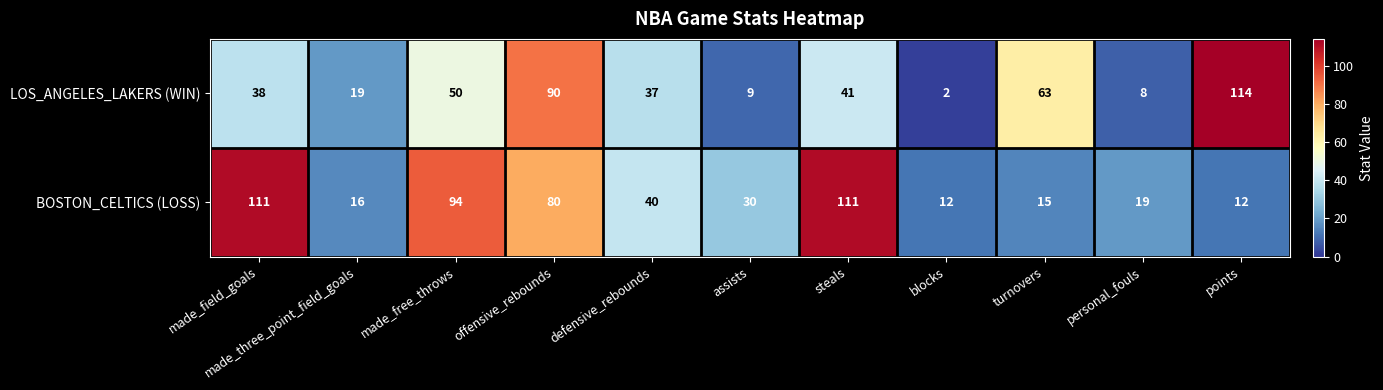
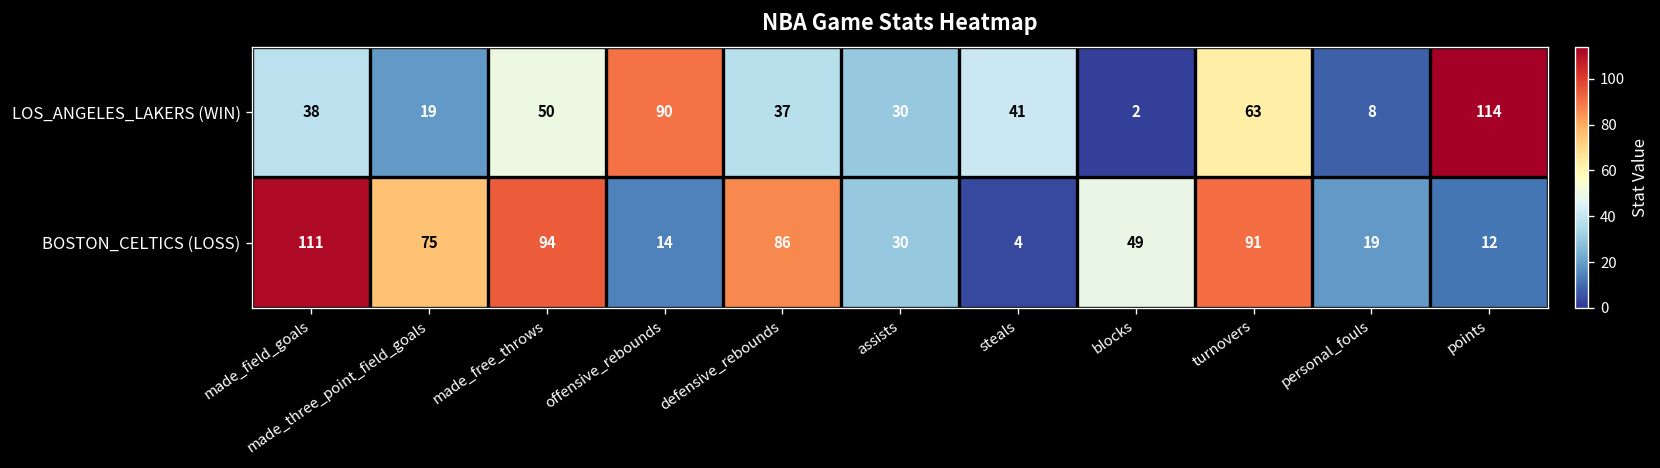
  {
    "LOS_ANGELES_LAKERS (WIN)": {
      "made_field_goals": 38,
      "made_three_point_field_goals": 19,
      "made_free_throws": 50,
      "offensive_rebounds": 90,
      "defensive_rebounds": 37,
-     "assists": 9,
+     "assists": 30,
      "steals": 41,
      "blocks": 2,
      "turnovers": 63,
      "personal_fouls": 8,
      "points": 114
    },
    "BOSTON_CELTICS (LOSS)": {
      "made_field_goals": 111,
-     "made_three_point_field_goals": 16,
+     "made_three_point_field_goals": 75,
      "made_free_throws": 94,
-     "offensive_rebounds": 80,
-     "defensive_rebounds": 40,
+     "offensive_rebounds": 14,
+     "defensive_rebounds": 86,
      "assists": 30,
-     "steals": 111,
-     "blocks": 12,
-     "turnovers": 15,
+     "steals": 4,
+     "blocks": 49,
+     "turnovers": 91,
      "personal_fouls": 19,
      "points": 12
    }
  }
